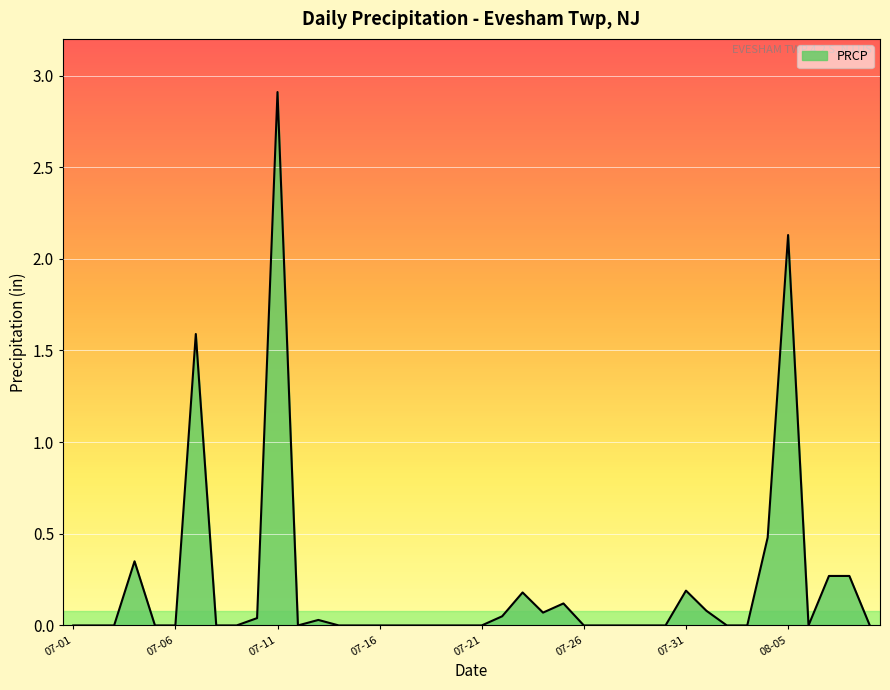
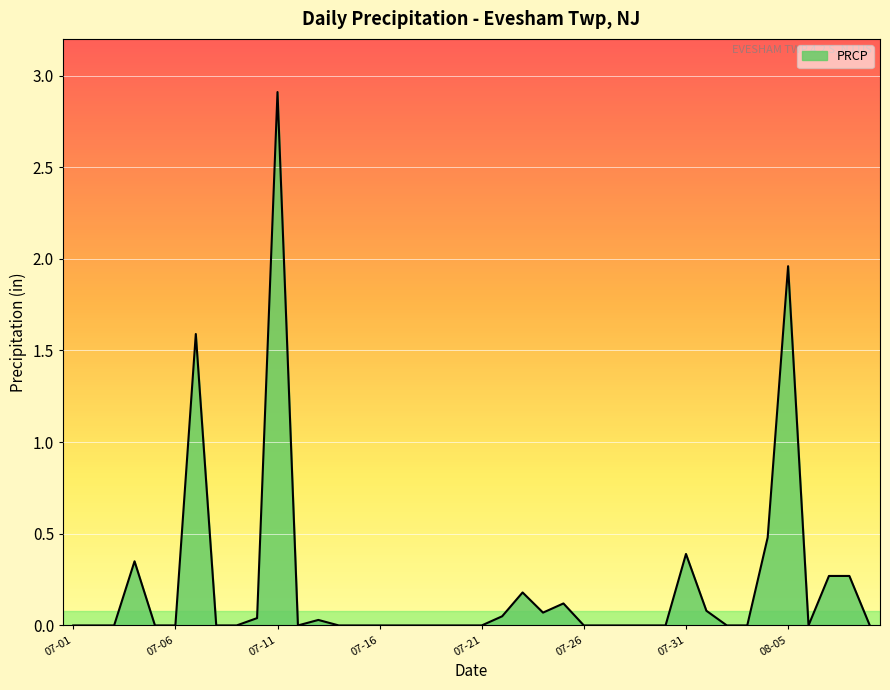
  {
    "07-11": 2.91,
-   "07-31": 0.19,
-   "08-05": 2.13
+   "07-31": 0.39,
+   "08-05": 1.96
  }
